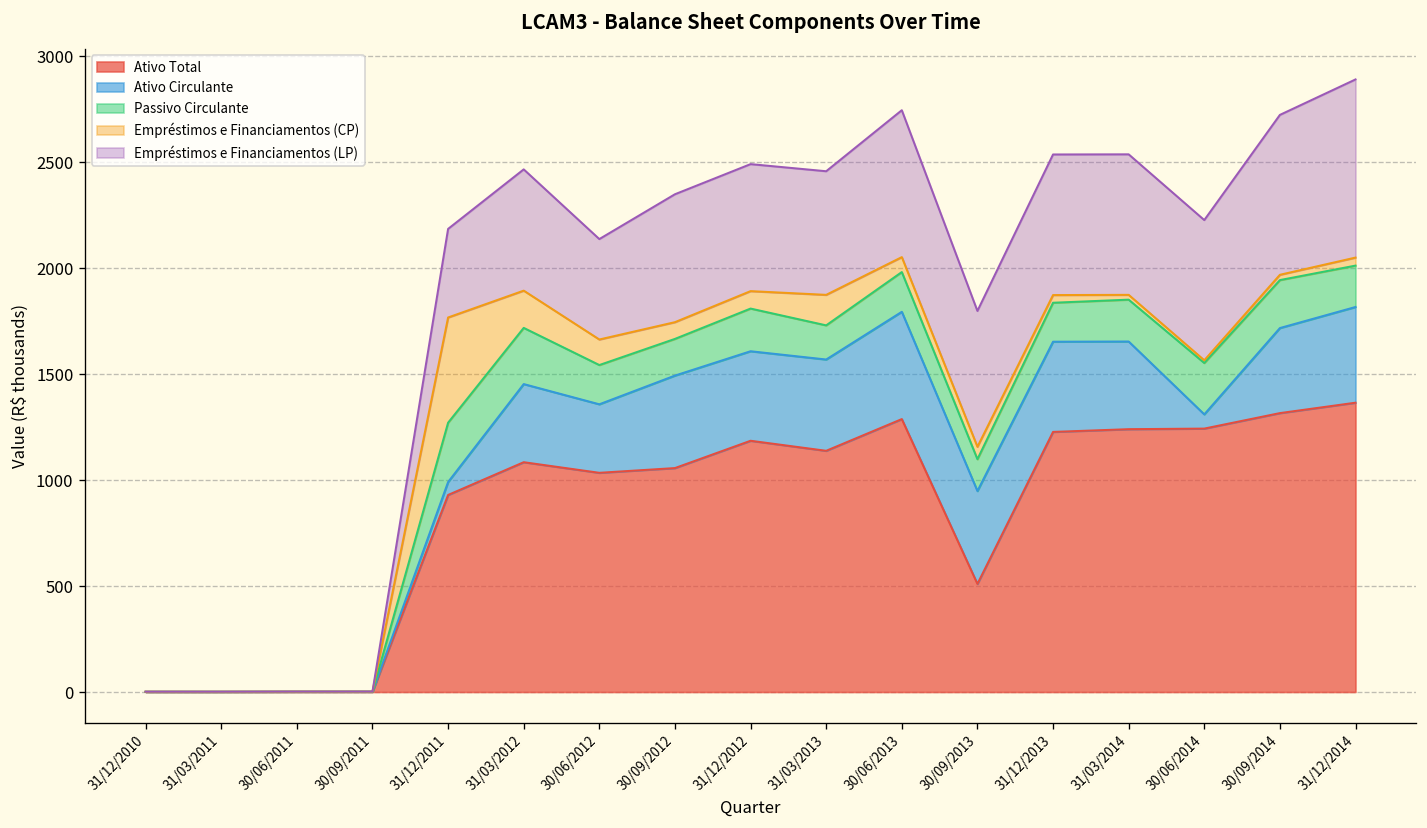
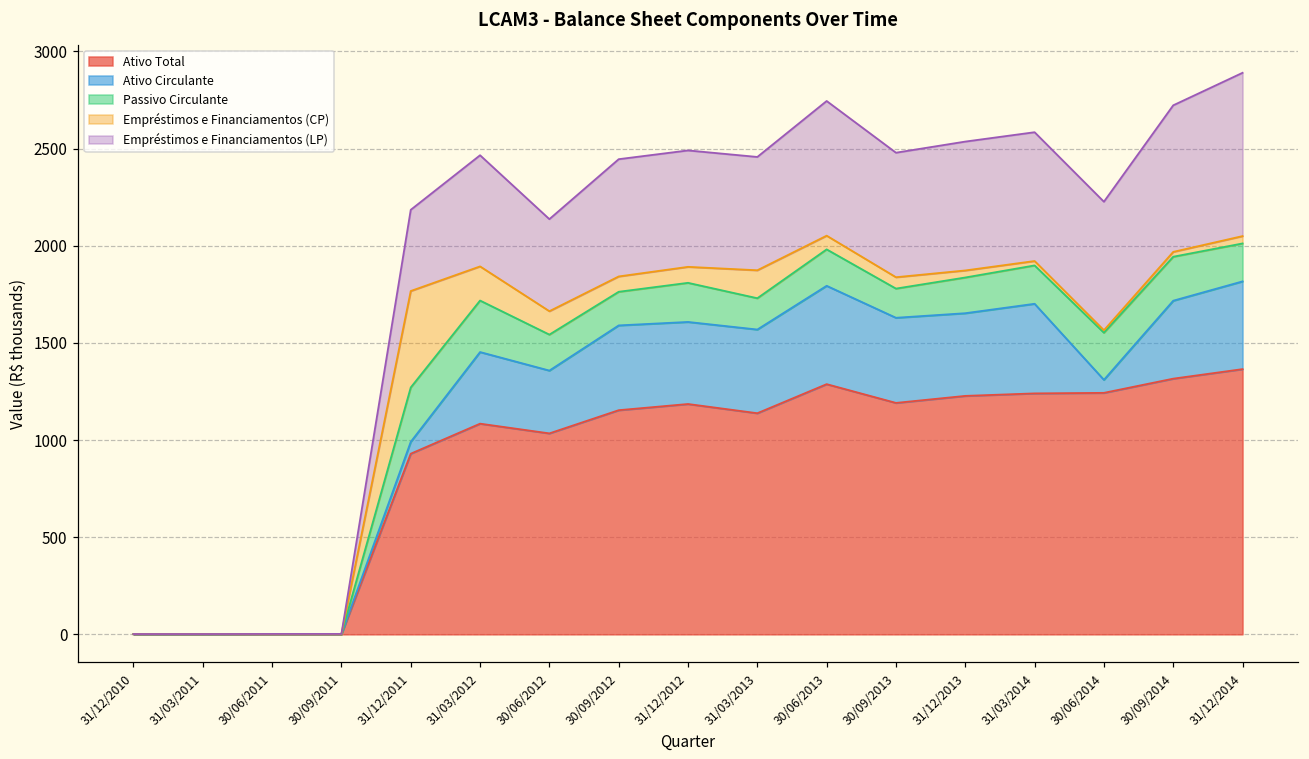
  {
    "Ativo Total": {
      "31/12/2011": 930,
      "31/03/2012": 1080,
      "30/06/2012": 1030,
-     "30/09/2012": 1060,
+     "30/09/2012": 1150,
      "31/12/2012": 1190,
      "31/03/2013": 1140,
      "30/06/2013": 1290,
-     "30/09/2013": 510,
+     "30/09/2013": 1190,
      "31/12/2013": 1230,
      "31/03/2014": 1240,
      "30/06/2014": 1240,
      "30/09/2014": 1320,
      "31/12/2014": 1360
    },
    "Ativo Circulante": {
      "31/12/2011": 60,
      "31/03/2012": 370,
      "30/06/2012": 320,
      "30/09/2012": 440,
      "31/12/2012": 420,
      "31/03/2013": 430,
      "30/06/2013": 510,
      "30/09/2013": 440,
      "31/12/2013": 430,
-     "31/03/2014": 410,
+     "31/03/2014": 460,
      "30/06/2014": 70,
      "30/09/2014": 400,
      "31/12/2014": 450
    },
    "Passivo Circulante": {
      "31/12/2011": 280,
      "31/03/2012": 270,
      "30/06/2012": 190,
      "30/09/2012": 170,
      "31/12/2012": 200,
      "31/03/2013": 160,
      "30/06/2013": 190,
      "30/09/2013": 150,
      "31/12/2013": 180,
      "31/03/2014": 200,
      "30/09/2014": 230,
      "31/12/2014": 200
    },
    "Empréstimos e Financiamentos (CP)": {
      "31/12/2011": 500,
      "31/03/2012": 180,
      "30/06/2012": 120,
      "30/09/2012": 80,
      "31/12/2012": 80,
      "31/03/2013": 140,
      "30/06/2013": 70,
      "30/09/2013": 60,
      "31/12/2013": 40,
      "31/03/2014": 20,
      "30/09/2014": 20,
      "31/12/2014": 40
    },
    "Empréstimos e Financiamentos (LP)": {
      "31/12/2011": 420,
      "31/03/2012": 570,
      "30/06/2012": 470,
      "30/09/2012": 600,
      "31/12/2012": 600,
      "31/03/2013": 580,
      "30/06/2013": 690,
      "30/09/2013": 640,
      "31/12/2013": 660,
      "31/03/2014": 660,
      "30/06/2014": 660,
      "30/09/2014": 750,
      "31/12/2014": 840
    }
  }
